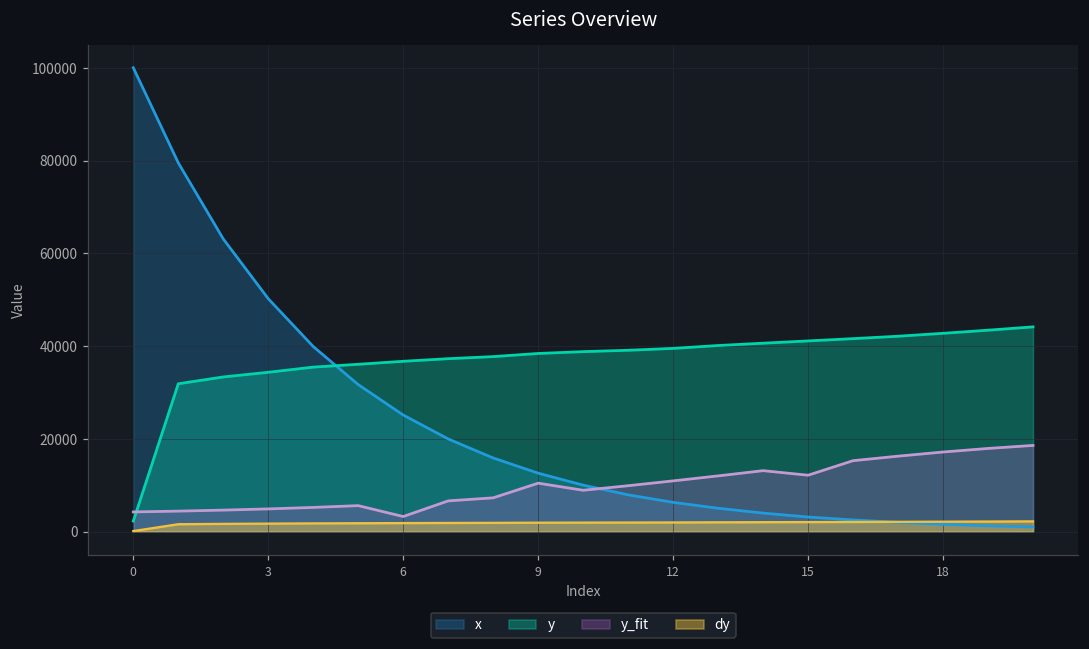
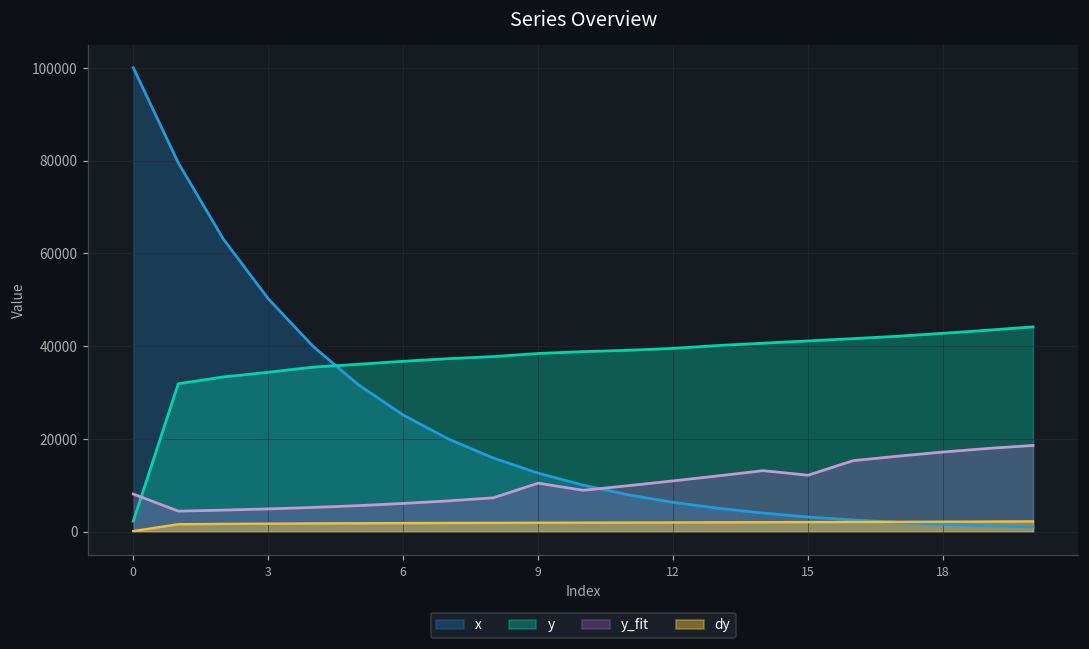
  {
    "y_fit": {
-     "0": 4000,
+     "0": 8000,
      "3": 5000,
-     "6": 3000,
+     "6": 6000,
      "9": 10000,
      "12": 11000,
      "15": 12000,
      "18": 17000
    },
    "dy": {
      "0": 0,
      "3": 2000,
      "6": 2000,
      "9": 2000,
      "12": 2000,
      "15": 2000
    }
  }
